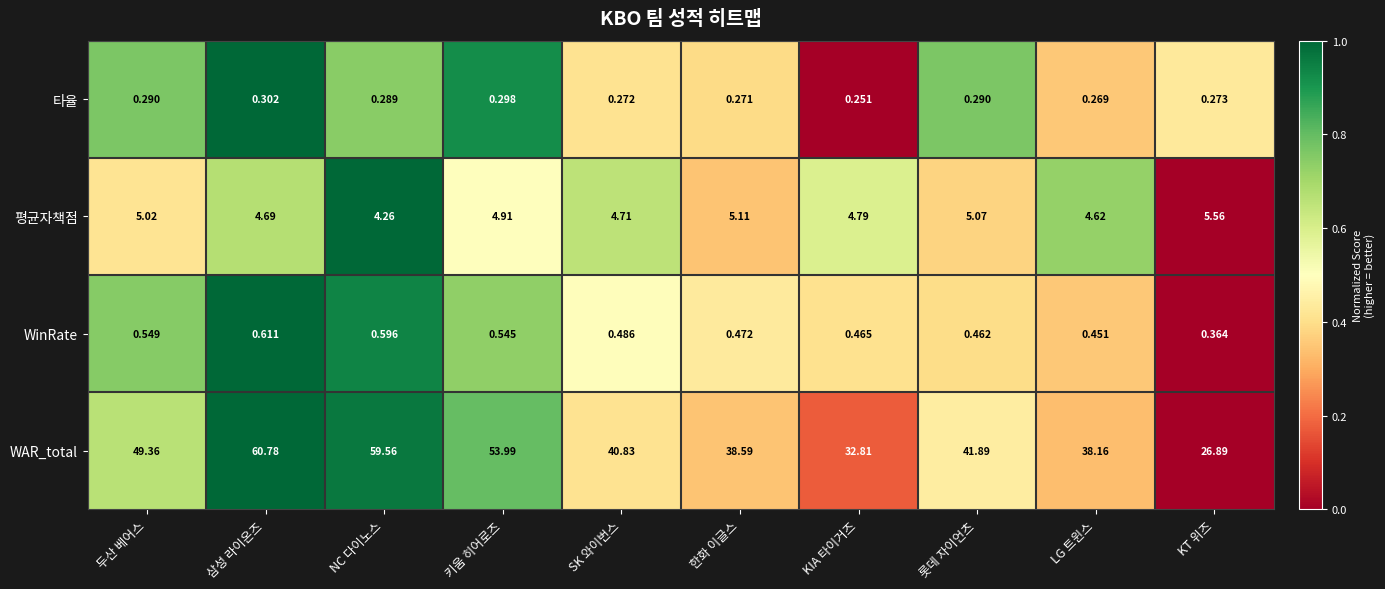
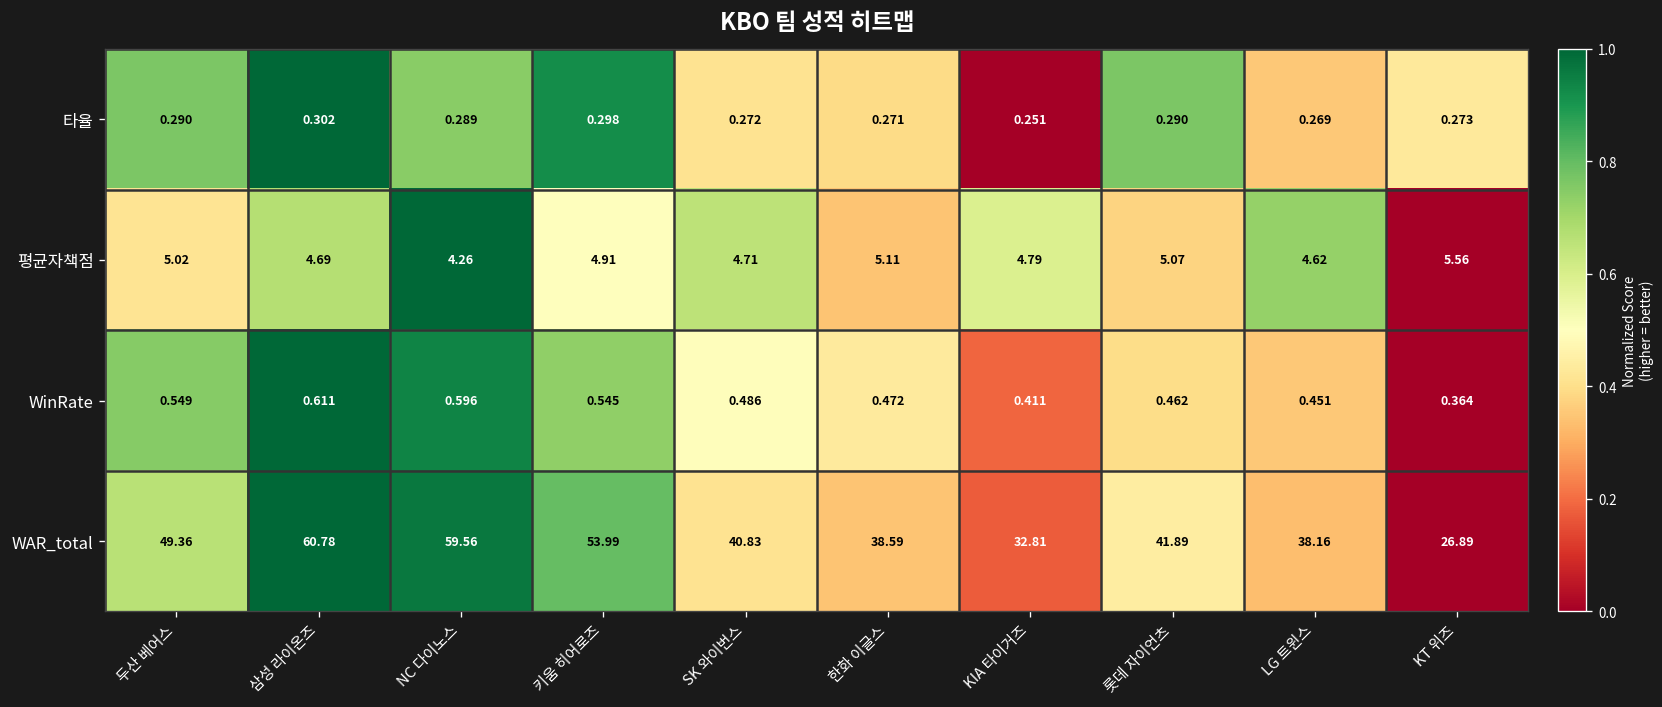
  {
    "타율": {
      "두산 베어스": 0.290,
      "삼성 라이온즈": 0.302,
      "NC 다이노스": 0.289,
      "키움 히어로즈": 0.298,
      "SK 와이번스": 0.272,
      "한화 이글스": 0.271,
      "KIA 타이거즈": 0.251,
      "롯데 자이언츠": 0.290,
      "LG 트윈스": 0.269,
      "KT 위즈": 0.273
    },
    "평균자책점": {
      "두산 베어스": 5.02,
      "삼성 라이온즈": 4.69,
      "NC 다이노스": 4.26,
      "키움 히어로즈": 4.91,
      "SK 와이번스": 4.71,
      "한화 이글스": 5.11,
      "KIA 타이거즈": 4.79,
      "롯데 자이언츠": 5.07,
      "LG 트윈스": 4.62,
      "KT 위즈": 5.56
    },
    "WinRate": {
      "두산 베어스": 0.549,
      "삼성 라이온즈": 0.611,
      "NC 다이노스": 0.596,
      "키움 히어로즈": 0.545,
      "SK 와이번스": 0.486,
      "한화 이글스": 0.472,
-     "KIA 타이거즈": 0.465,
+     "KIA 타이거즈": 0.411,
      "롯데 자이언츠": 0.462,
      "LG 트윈스": 0.451,
      "KT 위즈": 0.364
    },
    "WAR_total": {
      "두산 베어스": 49.36,
      "삼성 라이온즈": 60.78,
      "NC 다이노스": 59.56,
      "키움 히어로즈": 53.99,
      "SK 와이번스": 40.83,
      "한화 이글스": 38.59,
      "KIA 타이거즈": 32.81,
      "롯데 자이언츠": 41.89,
      "LG 트윈스": 38.16,
      "KT 위즈": 26.89
    }
  }
